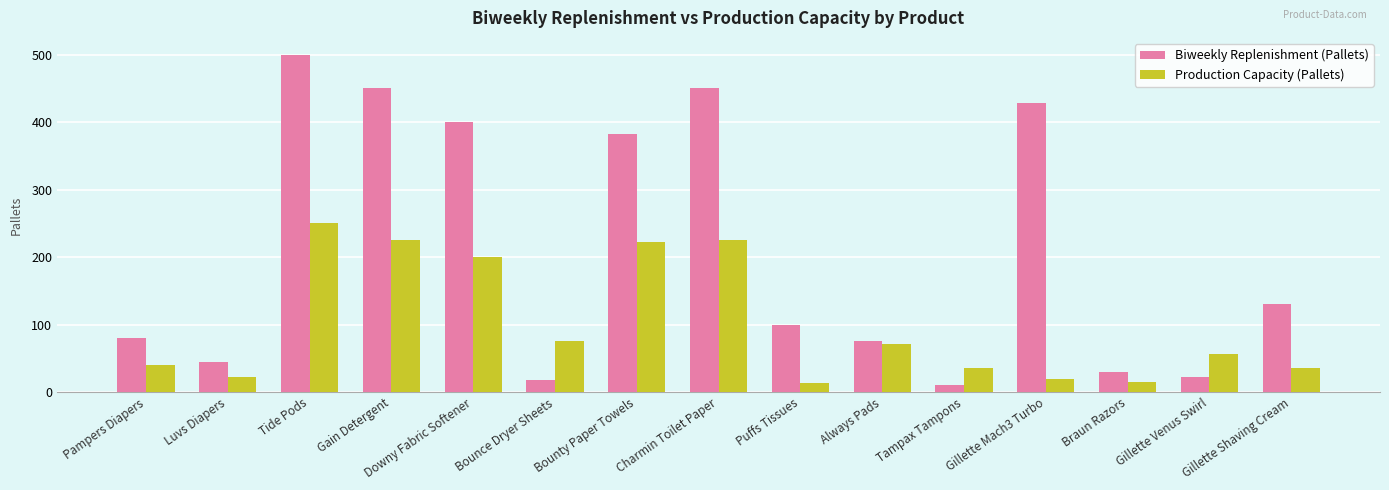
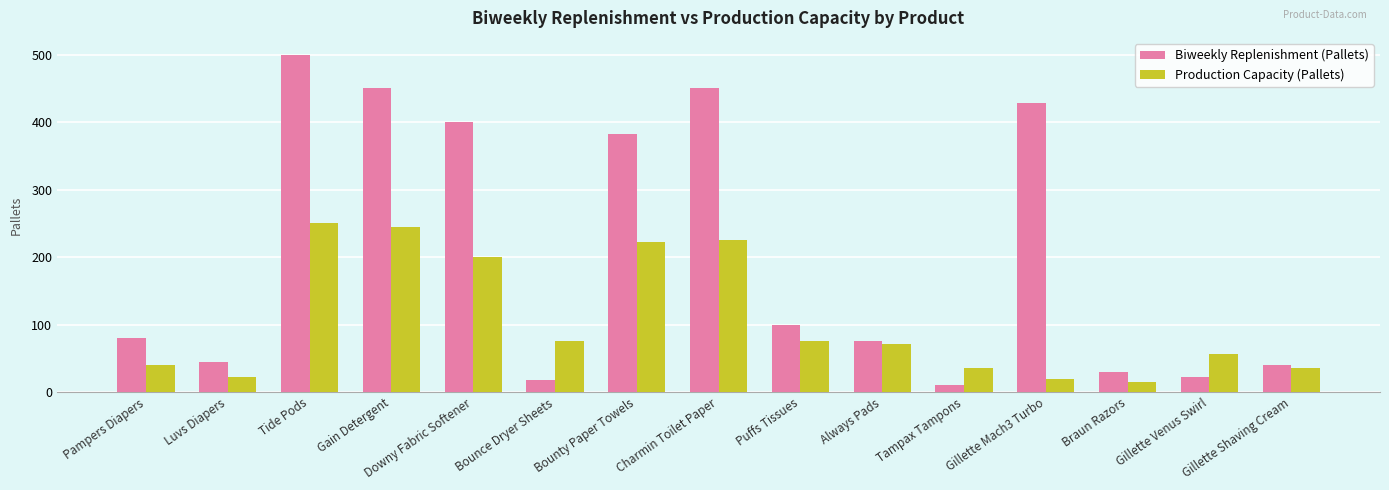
  {
    "Biweekly Replenishment (Pallets)": {
      "Pampers Diapers": 80,
      "Luvs Diapers": 50,
      "Tide Pods": 500,
      "Gain Detergent": 450,
      "Downy Fabric Softener": 400,
      "Bounce Dryer Sheets": 20,
      "Bounty Paper Towels": 380,
      "Charmin Toilet Paper": 450,
      "Puffs Tissues": 100,
      "Always Pads": 80,
      "Tampax Tampons": 10,
      "Gillette Mach3 Turbo": 430,
      "Braun Razors": 30,
      "Gillette Venus Swirl": 20,
-     "Gillette Shaving Cream": 130
+     "Gillette Shaving Cream": 40
    },
    "Production Capacity (Pallets)": {
      "Pampers Diapers": 40,
      "Luvs Diapers": 20,
      "Tide Pods": 250,
-     "Gain Detergent": 230,
+     "Gain Detergent": 240,
      "Downy Fabric Softener": 200,
      "Bounce Dryer Sheets": 80,
      "Bounty Paper Towels": 220,
      "Charmin Toilet Paper": 230,
-     "Puffs Tissues": 10,
+     "Puffs Tissues": 80,
      "Always Pads": 70,
      "Tampax Tampons": 40,
      "Gillette Mach3 Turbo": 20,
      "Braun Razors": 20,
      "Gillette Venus Swirl": 60,
      "Gillette Shaving Cream": 40
    }
  }
